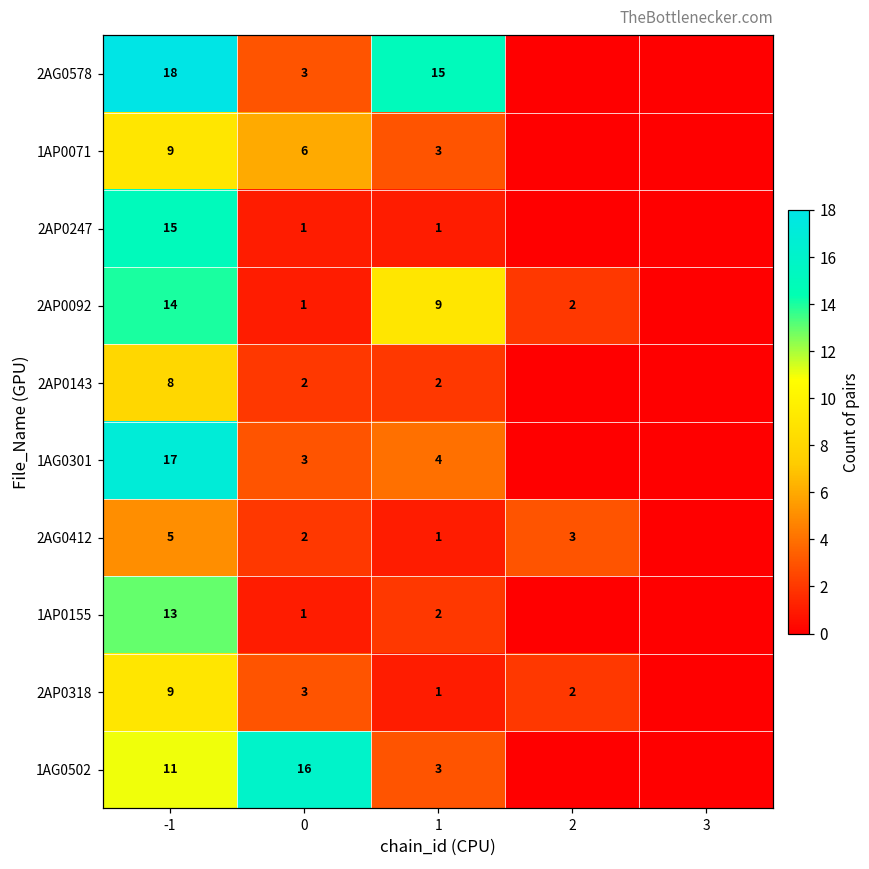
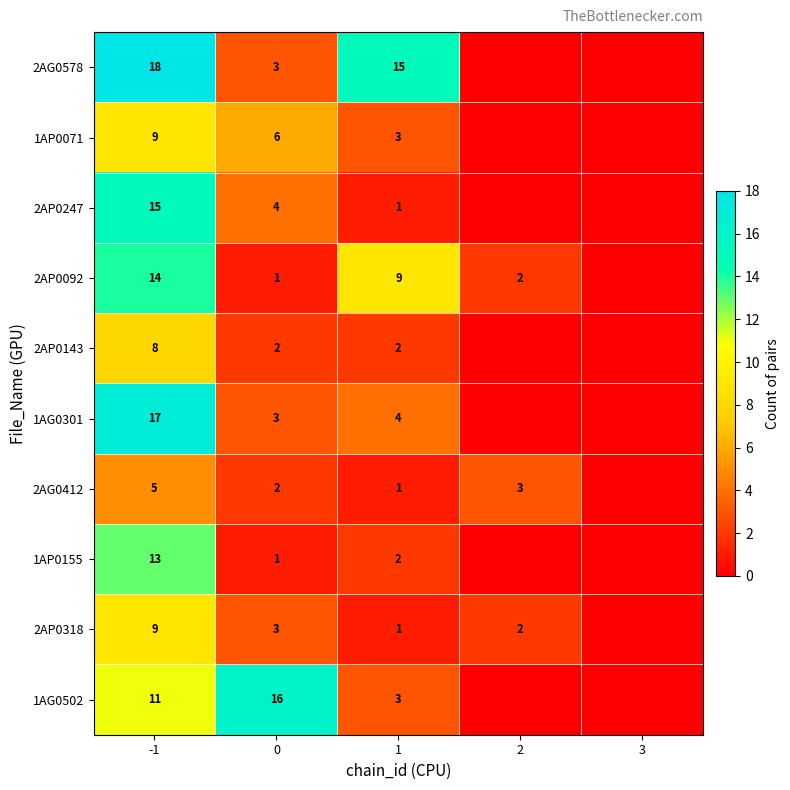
  {
    "2AG0578": {
      "-1": 18,
      "0": 3,
      "1": 15
    },
    "1AP0071": {
      "-1": 9,
      "0": 6,
      "1": 3
    },
    "2AP0247": {
      "-1": 15,
-     "0": 1,
+     "0": 4,
      "1": 1
    },
    "2AP0092": {
      "-1": 14,
      "0": 1,
      "1": 9,
      "2": 2
    },
    "2AP0143": {
      "-1": 8,
      "0": 2,
      "1": 2
    },
    "1AG0301": {
      "-1": 17,
      "0": 3,
      "1": 4
    },
    "2AG0412": {
      "-1": 5,
      "0": 2,
      "1": 1,
      "2": 3
    },
    "1AP0155": {
      "-1": 13,
      "0": 1,
      "1": 2
    },
    "2AP0318": {
      "-1": 9,
      "0": 3,
      "1": 1,
      "2": 2
    },
    "1AG0502": {
      "-1": 11,
      "0": 16,
      "1": 3
    }
  }
